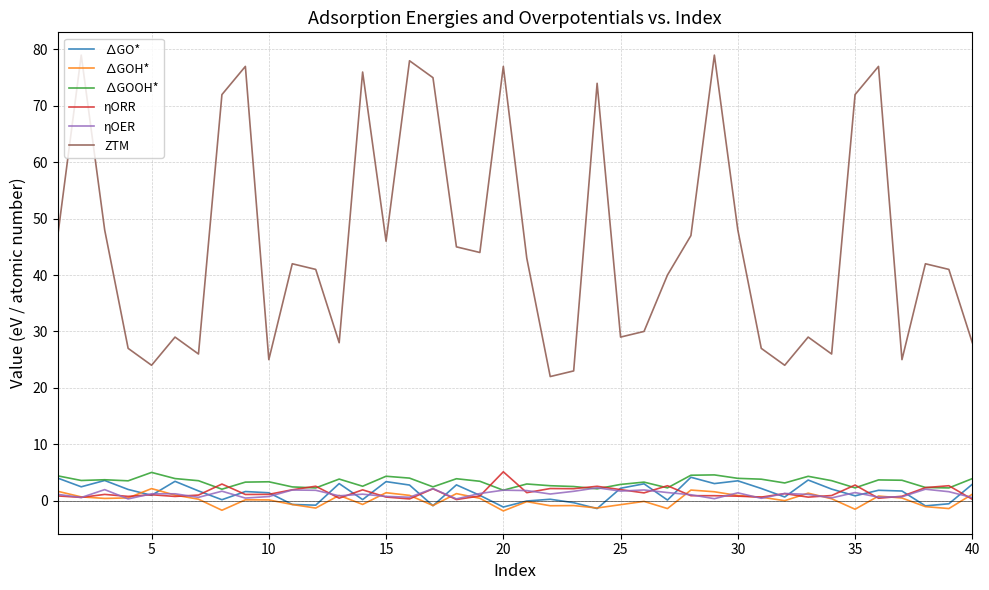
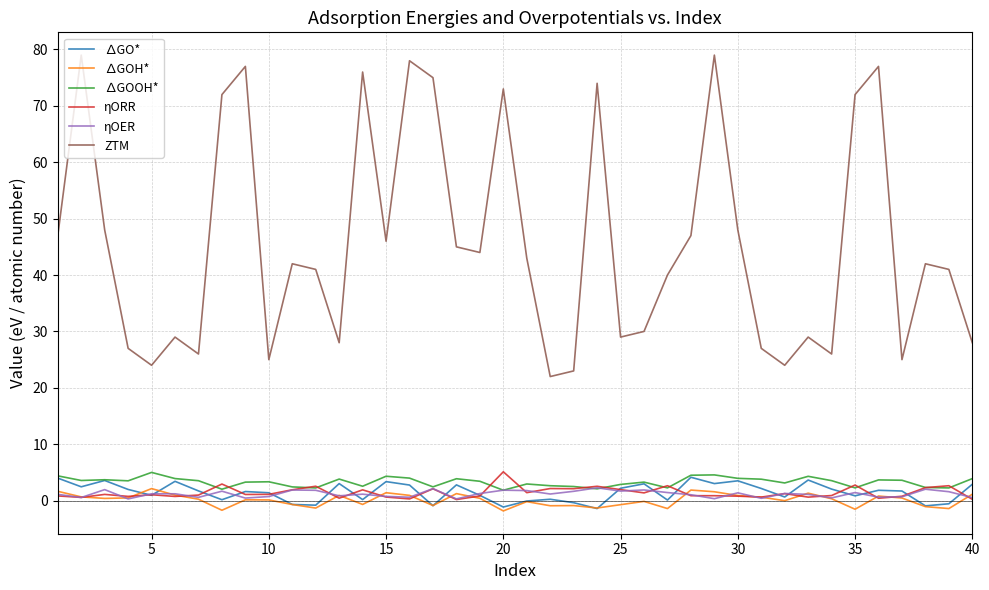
  {
    "∆GO*": {
      "15": 3,
      "20": -1,
      "35": 1,
      "40": 3
    },
    "∆GOH*": {
      "5": 2,
      "10": 0,
      "15": 1,
      "20": -2,
      "25": -1,
      "35": -2,
      "40": 1
    },
    "∆GOOH*": {
      "5": 5,
      "10": 3,
      "15": 4,
      "25": 3,
      "35": 2,
      "40": 4
    },
    "ηORR": {
      "20": 5,
      "35": 3
    },
    "ηOER": {
      "30": 1,
      "35": 1
    },
    "ZTM": {
      "5": 24,
      "10": 25,
      "15": 46,
-     "20": 77,
+     "20": 73,
      "25": 29,
      "30": 48,
      "35": 72,
      "40": 28
    }
  }
